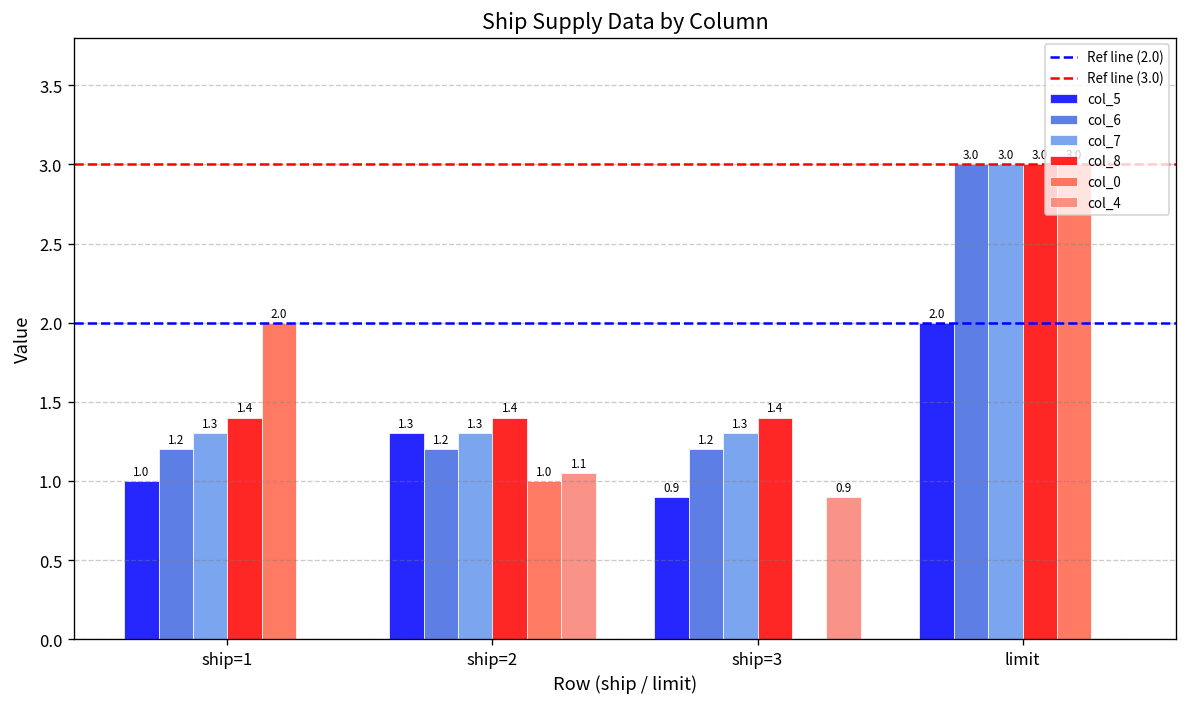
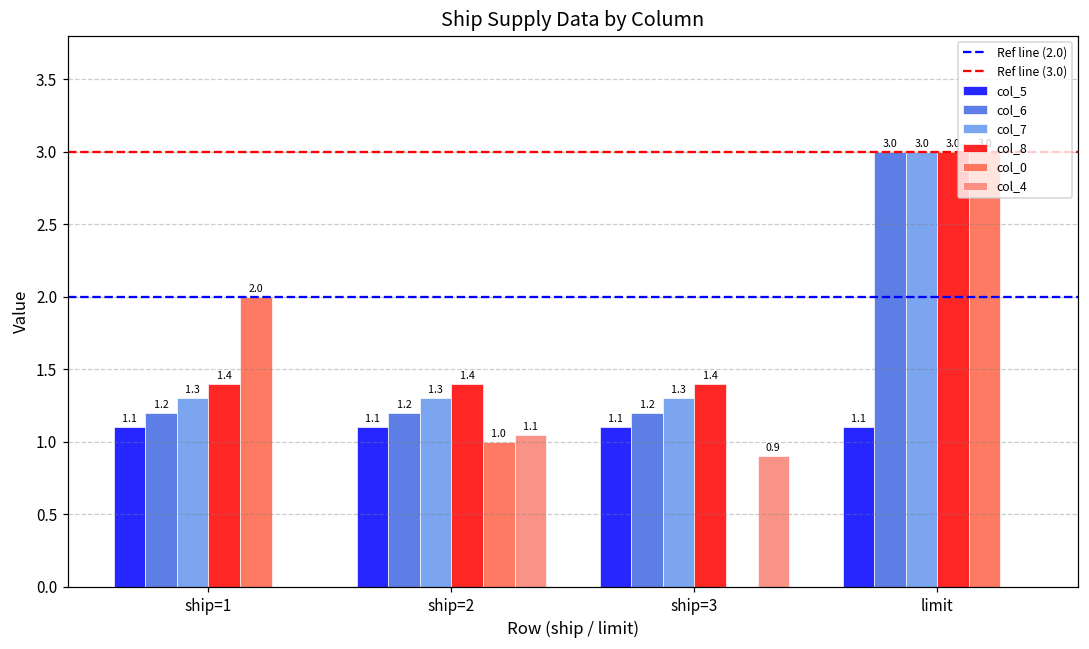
  {
    "col_5": {
-     "ship=1": 1.0,
-     "ship=2": 1.3,
-     "ship=3": 0.9,
-     "limit": 2.0
+     "ship=1": 1.1,
+     "ship=2": 1.1,
+     "ship=3": 1.1,
+     "limit": 1.1
    },
    "col_8": {
      "ship=1": 1.4,
      "ship=2": 1.4,
      "ship=3": 1.4
    }
  }
